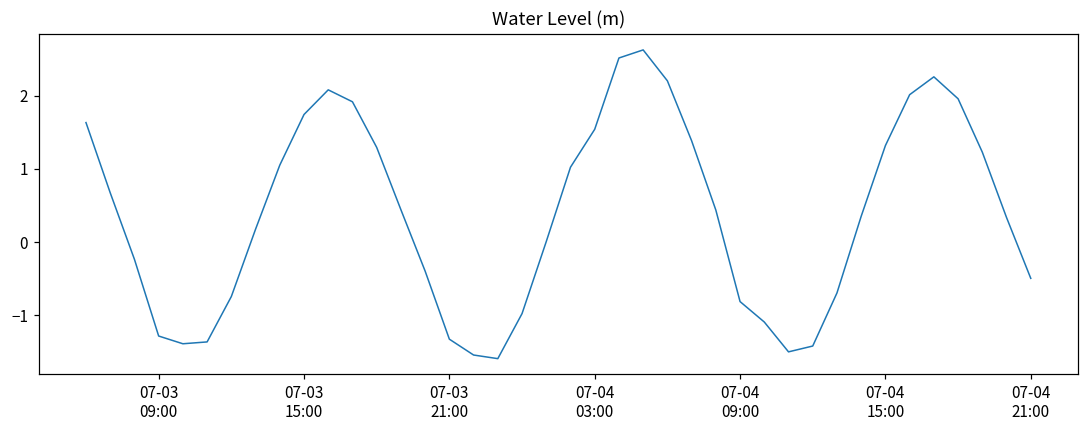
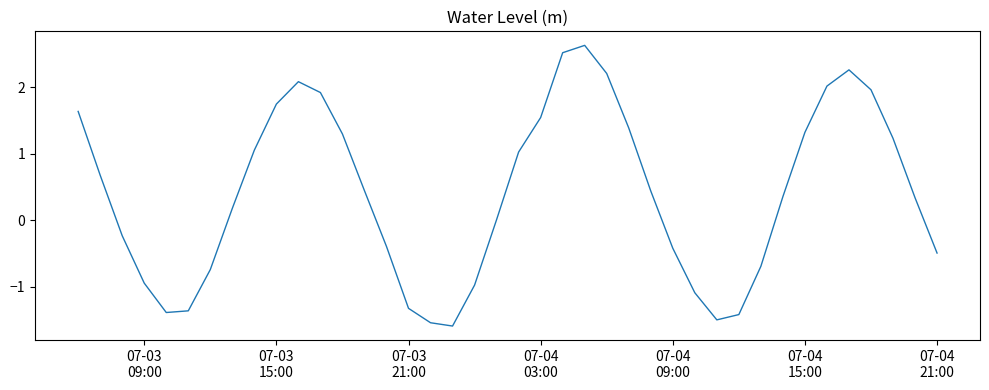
  {
-   "07-03 09:00": -1.3,
+   "07-03 09:00": -0.9,
    "07-03 15:00": 1.7,
    "07-03 21:00": -1.3,
    "07-04 03:00": 1.5,
-   "07-04 09:00": -0.8,
+   "07-04 09:00": -0.4,
    "07-04 15:00": 1.3,
    "07-04 21:00": -0.5
  }
